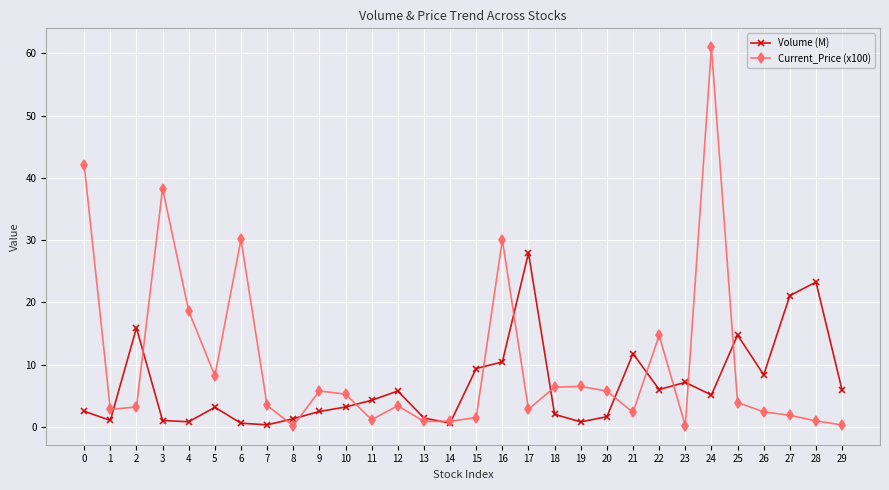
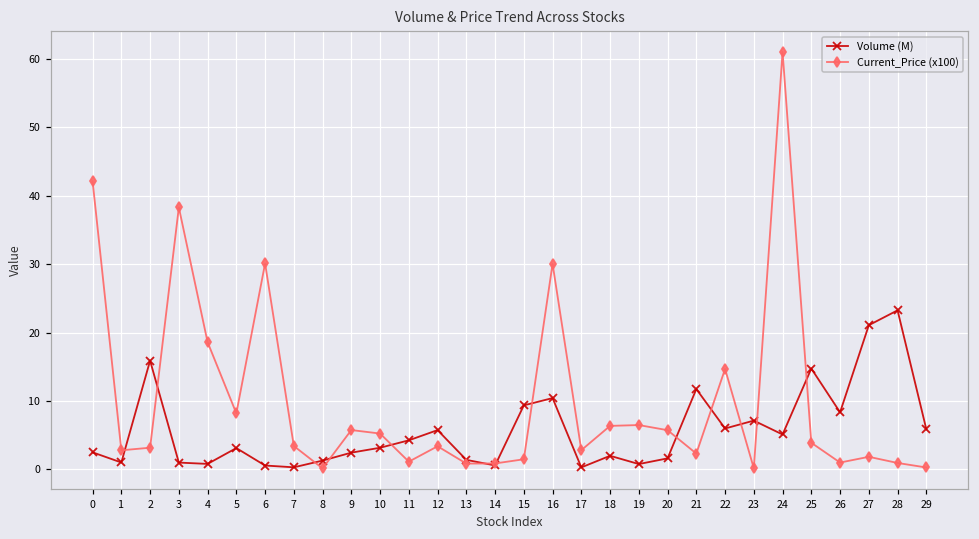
  {
    "Volume (M)": {
      "0": 2,
      "1": 1,
      "2": 16,
      "3": 1,
      "4": 1,
      "5": 3,
      "6": 1,
      "7": 0,
      "8": 1,
      "9": 2,
      "10": 3,
      "11": 4,
      "12": 6,
      "13": 1,
      "15": 9,
      "16": 10,
-     "17": 28,
+     "17": 0,
      "18": 2,
      "19": 1,
      "20": 2,
      "21": 12,
      "22": 6,
      "23": 7,
      "24": 5,
      "25": 15,
      "26": 8,
      "27": 21,
      "28": 23,
      "29": 6
    },
    "Current_Price (x100)": {
      "0": 42,
      "1": 3,
      "2": 3,
      "3": 38,
      "4": 19,
      "5": 8,
      "6": 30,
      "7": 3,
      "8": 0,
      "9": 6,
      "10": 5,
      "11": 1,
      "12": 3,
      "13": 1,
      "15": 1,
      "16": 30,
      "17": 3,
      "18": 6,
      "19": 6,
      "20": 6,
      "21": 2,
      "22": 15,
      "23": 0,
      "24": 61,
      "25": 4,
-     "26": 2,
+     "26": 1,
      "27": 2,
      "28": 1,
      "29": 0
    }
  }
